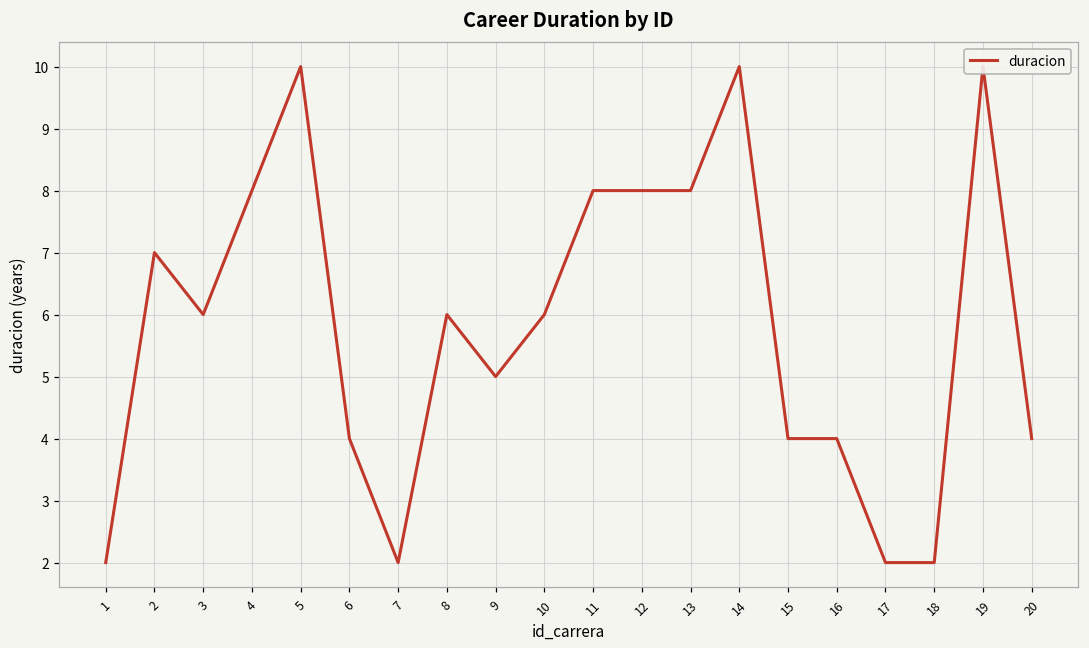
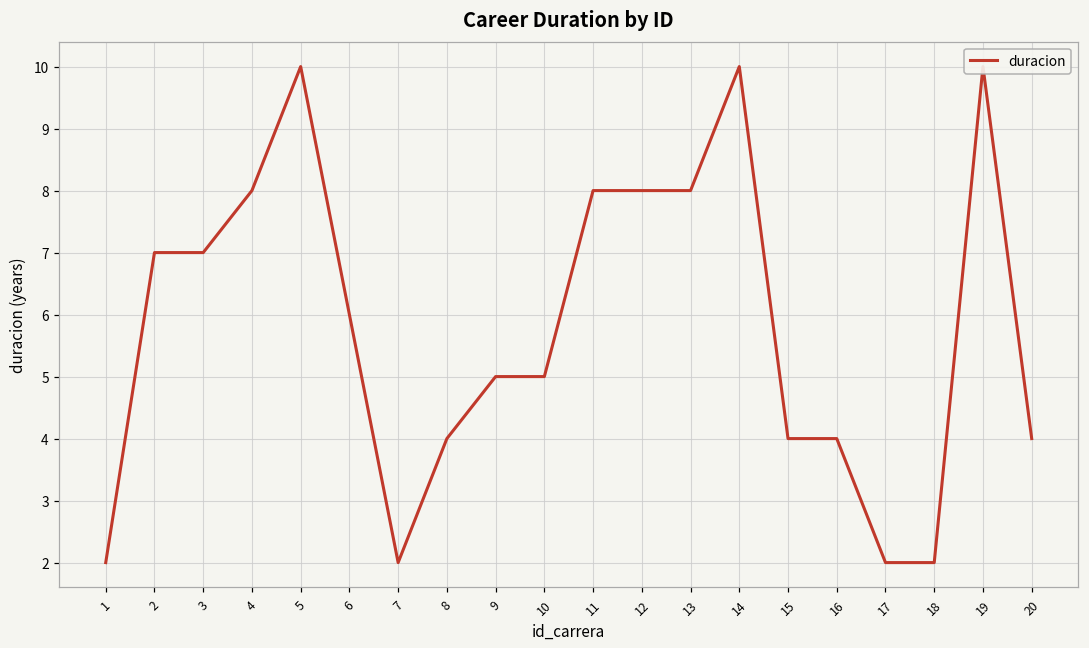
  {
    "1": 2,
    "2": 7,
-   "3": 6,
+   "3": 7,
    "4": 8,
    "5": 10,
-   "6": 4,
+   "6": 6,
    "7": 2,
-   "8": 6,
+   "8": 4,
    "9": 5,
-   "10": 6,
+   "10": 5,
    "11": 8,
    "12": 8,
    "13": 8,
    "14": 10,
    "15": 4,
    "16": 4,
    "17": 2,
    "18": 2,
    "20": 4
  }
